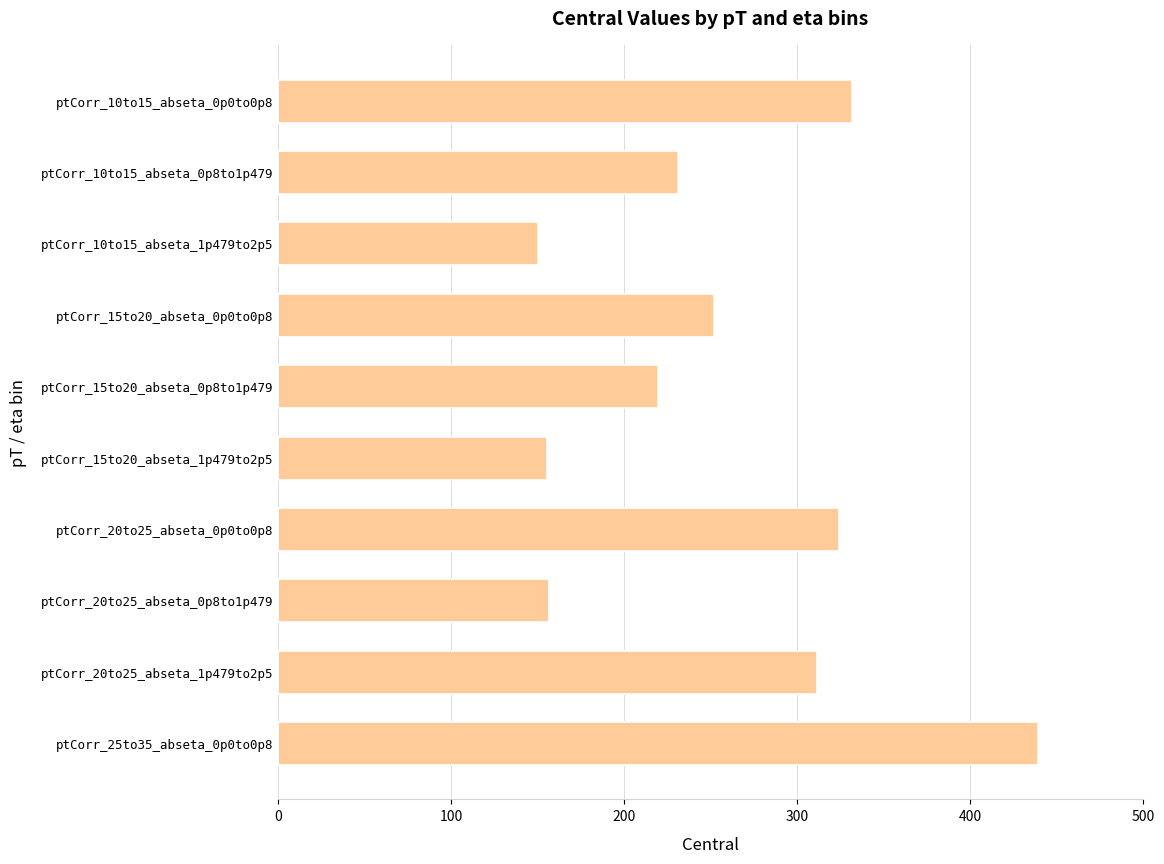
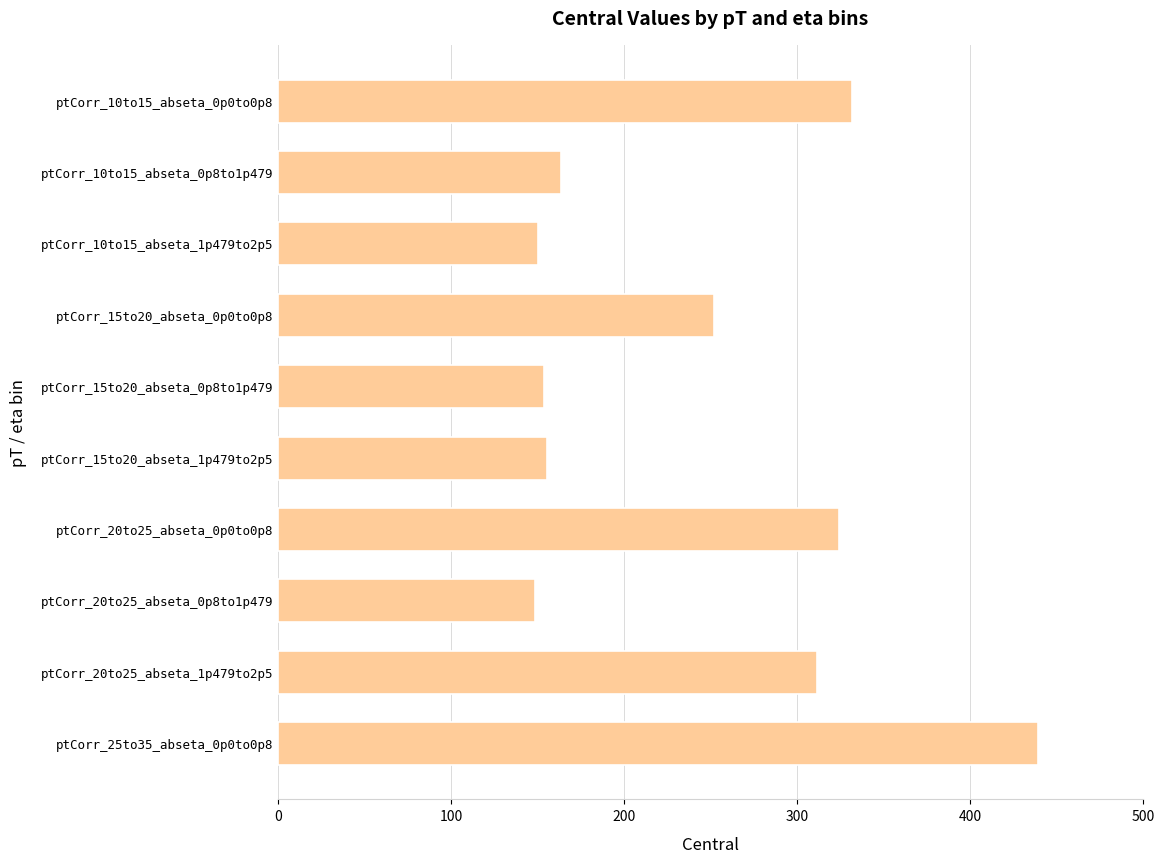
  {
    "ptCorr_10to15_abseta_0p0to0p8": 332,
-   "ptCorr_10to15_abseta_0p8to1p479": 231,
+   "ptCorr_10to15_abseta_0p8to1p479": 163,
    "ptCorr_10to15_abseta_1p479to2p5": 150,
    "ptCorr_15to20_abseta_0p0to0p8": 252,
-   "ptCorr_15to20_abseta_0p8to1p479": 219,
+   "ptCorr_15to20_abseta_0p8to1p479": 154,
    "ptCorr_15to20_abseta_1p479to2p5": 156,
    "ptCorr_20to25_abseta_0p0to0p8": 325,
-   "ptCorr_20to25_abseta_0p8to1p479": 157,
+   "ptCorr_20to25_abseta_0p8to1p479": 149,
    "ptCorr_20to25_abseta_1p479to2p5": 312,
    "ptCorr_25to35_abseta_0p0to0p8": 440
  }
